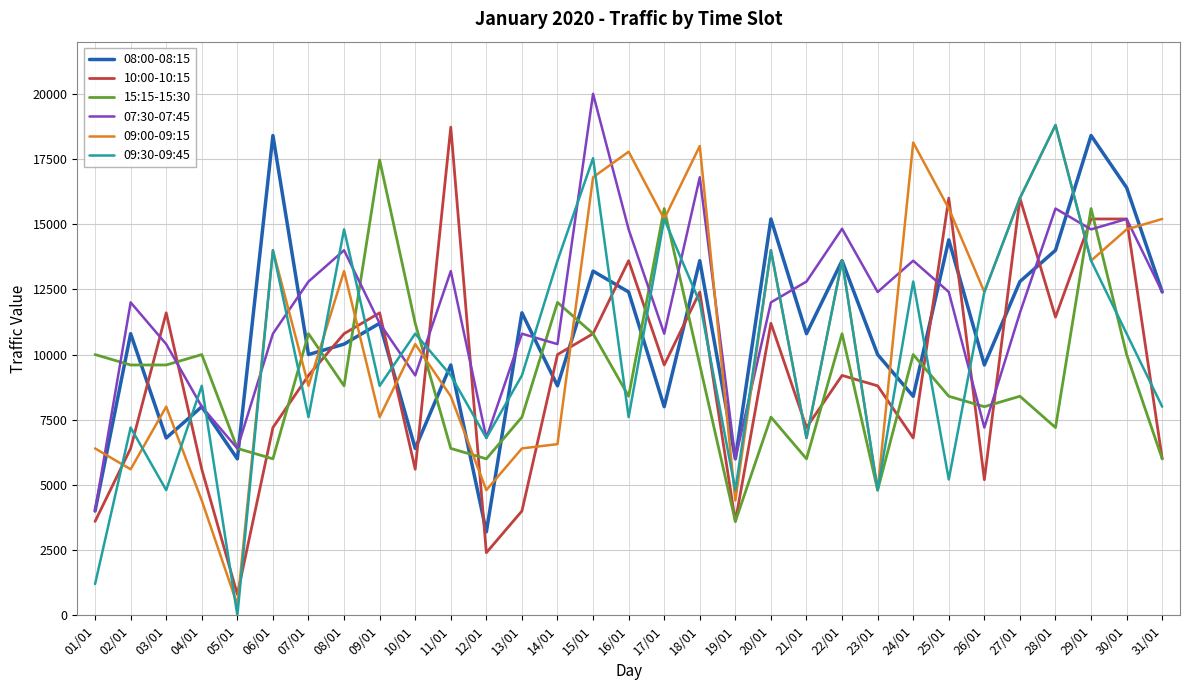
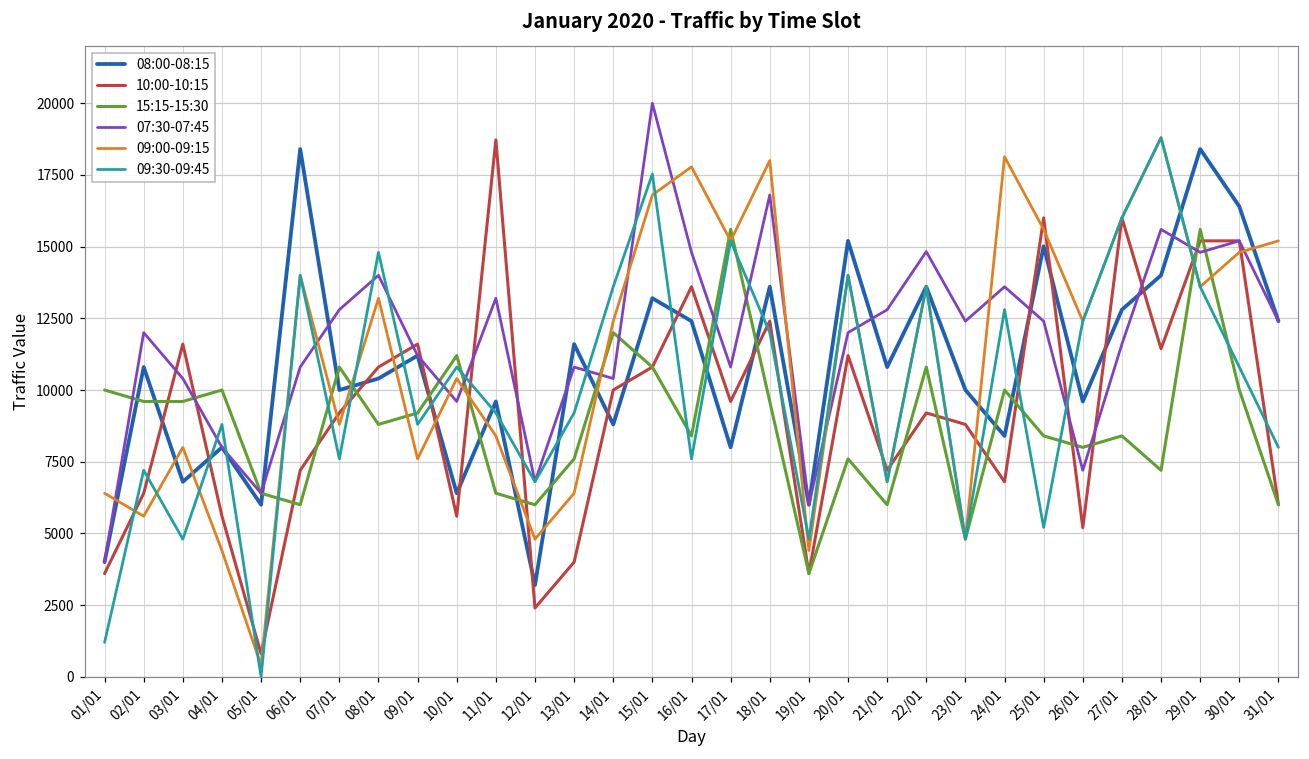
  {
    "08:00-08:15": {
      "02/01": 10800,
      "03/01": 6800,
      "05/01": 6000,
      "06/01": 18400,
      "07/01": 10000,
      "08/01": 10400,
      "10/01": 6400,
      "11/01": 9600,
      "12/01": 3200,
      "13/01": 11600,
      "14/01": 8800,
      "15/01": 13200,
      "16/01": 12400,
      "17/01": 8000,
      "18/01": 13600,
      "20/01": 15200,
      "21/01": 10800,
      "23/01": 10000,
      "24/01": 8400,
-     "25/01": 14400,
+     "25/01": 15000,
      "26/01": 9600,
      "27/01": 12800,
      "28/01": 14000,
      "29/01": 18400,
      "30/01": 16400
    },
    "10:00-10:15": {
      "01/01": 3600,
      "02/01": 6400,
      "03/01": 11600,
      "04/01": 5600,
      "05/01": 800,
      "06/01": 7200,
      "07/01": 9200,
      "08/01": 10800,
      "09/01": 11600,
      "10/01": 5600,
      "11/01": 18700,
      "12/01": 2400,
      "13/01": 4000,
      "14/01": 10000,
      "16/01": 13600,
      "17/01": 9600,
      "18/01": 12400,
      "20/01": 11200,
      "21/01": 7200,
      "22/01": 9200,
      "23/01": 8800,
      "24/01": 6800,
      "25/01": 16000,
      "26/01": 5200,
      "28/01": 11400,
      "29/01": 15200
    },
    "15:15-15:30": {
      "01/01": 10000,
      "02/01": 9600,
      "03/01": 9600,
      "04/01": 10000,
      "06/01": 6000,
      "07/01": 10800,
      "08/01": 8800,
-     "09/01": 17500,
+     "09/01": 9200,
      "10/01": 11200,
      "11/01": 6400,
      "12/01": 6000,
      "13/01": 7600,
      "14/01": 12000,
      "16/01": 8400,
      "17/01": 15600,
      "18/01": 9600,
      "20/01": 7600,
      "21/01": 6000,
      "22/01": 10800,
      "24/01": 10000,
      "25/01": 8400,
      "26/01": 8000,
      "27/01": 8400,
      "28/01": 7200,
      "29/01": 15600,
      "30/01": 10000
    },
    "07:30-07:45": {
      "02/01": 12000,
      "03/01": 10400,
      "06/01": 10800,
      "07/01": 12800,
      "08/01": 14000,
-     "10/01": 9200,
+     "10/01": 9600,
      "11/01": 13200,
      "13/01": 10800,
      "14/01": 10400,
      "15/01": 20000,
      "16/01": 14800,
      "17/01": 10800,
      "18/01": 16800,
      "20/01": 12000,
      "21/01": 12800,
      "22/01": 14800,
      "23/01": 12400,
      "24/01": 13600,
      "25/01": 12400,
      "26/01": 7200,
      "27/01": 11600,
      "28/01": 15600,
      "29/01": 14800
    },
    "09:00-09:15": {
      "01/01": 6400,
      "02/01": 5600,
      "03/01": 8000,
      "04/01": 4400,
      "05/01": 400,
      "07/01": 8800,
      "08/01": 13200,
      "09/01": 7600,
      "10/01": 10400,
      "11/01": 8400,
      "12/01": 4800,
      "13/01": 6400,
-     "14/01": 6600,
+     "14/01": 12400,
      "15/01": 16800,
      "16/01": 17800,
      "18/01": 18000,
      "19/01": 4400,
      "24/01": 18100,
      "25/01": 15600,
      "30/01": 14800,
      "31/01": 15200
    },
    "09:30-09:45": {
      "01/01": 1200,
      "02/01": 7200,
      "03/01": 4800,
      "04/01": 8800,
      "05/01": 0,
      "07/01": 7600,
      "08/01": 14800,
      "09/01": 8800,
      "10/01": 10800,
      "11/01": 9200,
      "13/01": 9200,
      "14/01": 13600,
      "15/01": 17500,
      "16/01": 7600,
      "18/01": 12000,
      "19/01": 4800,
      "24/01": 12800,
      "25/01": 5200,
      "30/01": 10800,
      "31/01": 8000
    }
  }
